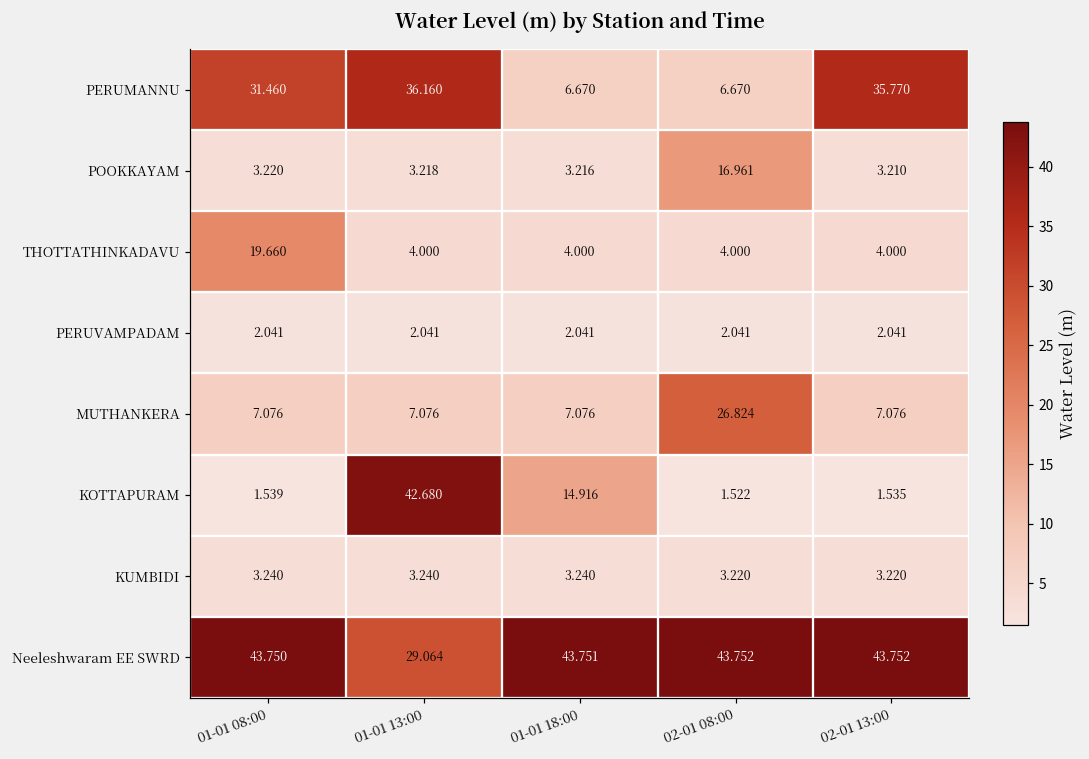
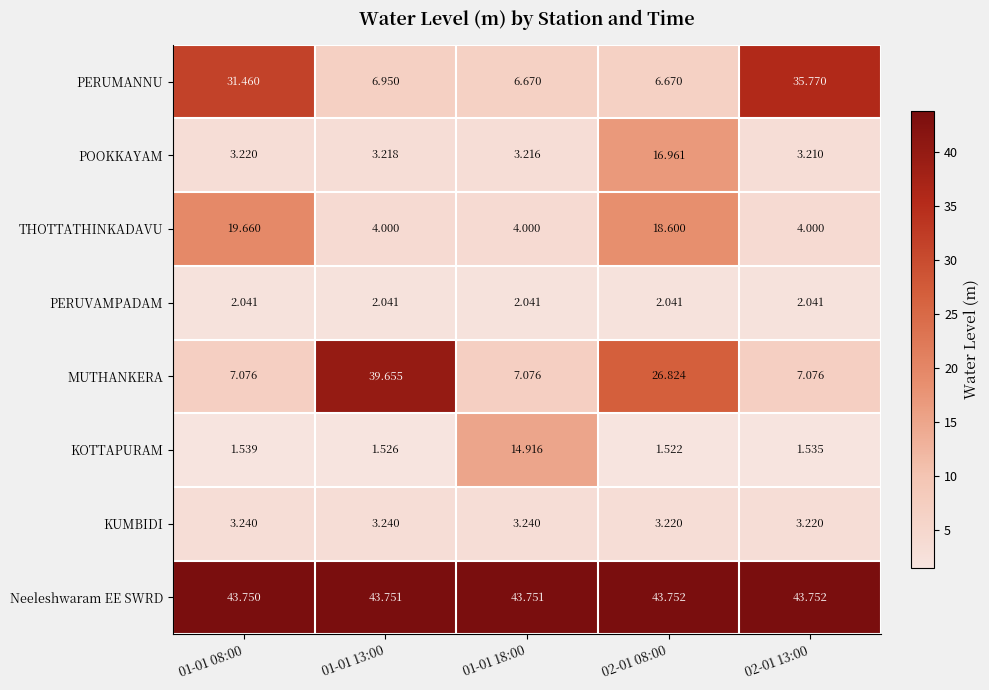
  {
    "PERUMANNU": {
      "01-01 08:00": 31.460,
-     "01-01 13:00": 36.160,
+     "01-01 13:00": 6.950,
      "01-01 18:00": 6.670,
      "02-01 08:00": 6.670,
      "02-01 13:00": 35.770
    },
    "POOKKAYAM": {
      "01-01 08:00": 3.220,
      "01-01 13:00": 3.218,
      "01-01 18:00": 3.216,
      "02-01 08:00": 16.961,
      "02-01 13:00": 3.210
    },
    "THOTTATHINKADAVU": {
      "01-01 08:00": 19.660,
      "01-01 13:00": 4.000,
      "01-01 18:00": 4.000,
-     "02-01 08:00": 4.000,
+     "02-01 08:00": 18.600,
      "02-01 13:00": 4.000
    },
    "PERUVAMPADAM": {
      "01-01 08:00": 2.041,
      "01-01 13:00": 2.041,
      "01-01 18:00": 2.041,
      "02-01 08:00": 2.041,
      "02-01 13:00": 2.041
    },
    "MUTHANKERA": {
      "01-01 08:00": 7.076,
-     "01-01 13:00": 7.076,
+     "01-01 13:00": 39.655,
      "01-01 18:00": 7.076,
      "02-01 08:00": 26.824,
      "02-01 13:00": 7.076
    },
    "KOTTAPURAM": {
      "01-01 08:00": 1.539,
-     "01-01 13:00": 42.680,
+     "01-01 13:00": 1.526,
      "01-01 18:00": 14.916,
      "02-01 08:00": 1.522,
      "02-01 13:00": 1.535
    },
    "KUMBIDI": {
      "01-01 08:00": 3.240,
      "01-01 13:00": 3.240,
      "01-01 18:00": 3.240,
      "02-01 08:00": 3.220,
      "02-01 13:00": 3.220
    },
    "Neeleshwaram EE SWRD": {
      "01-01 08:00": 43.750,
-     "01-01 13:00": 29.064,
+     "01-01 13:00": 43.751,
      "01-01 18:00": 43.751,
      "02-01 08:00": 43.752,
      "02-01 13:00": 43.752
    }
  }
